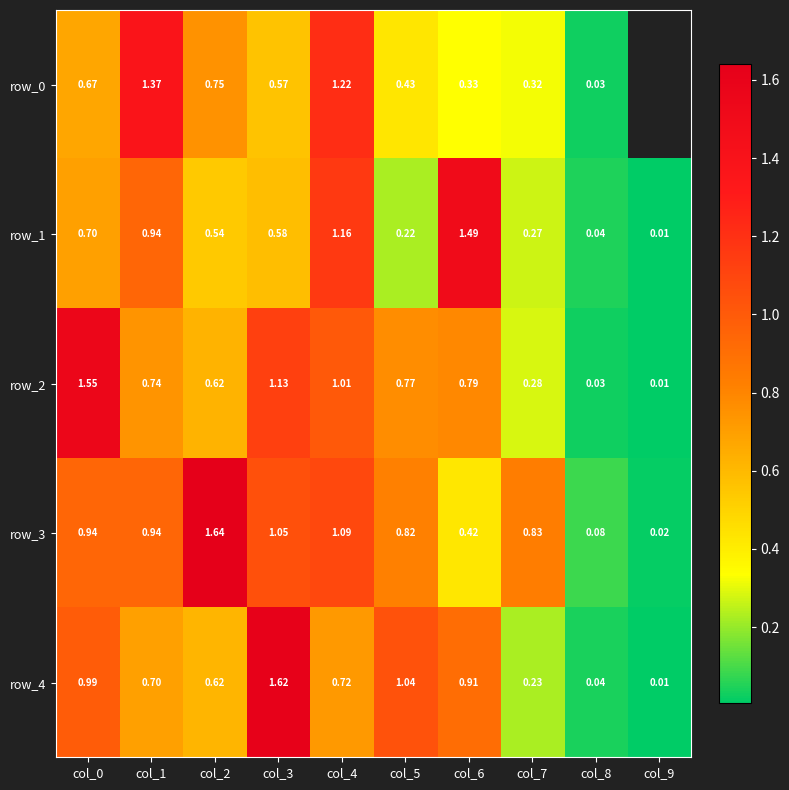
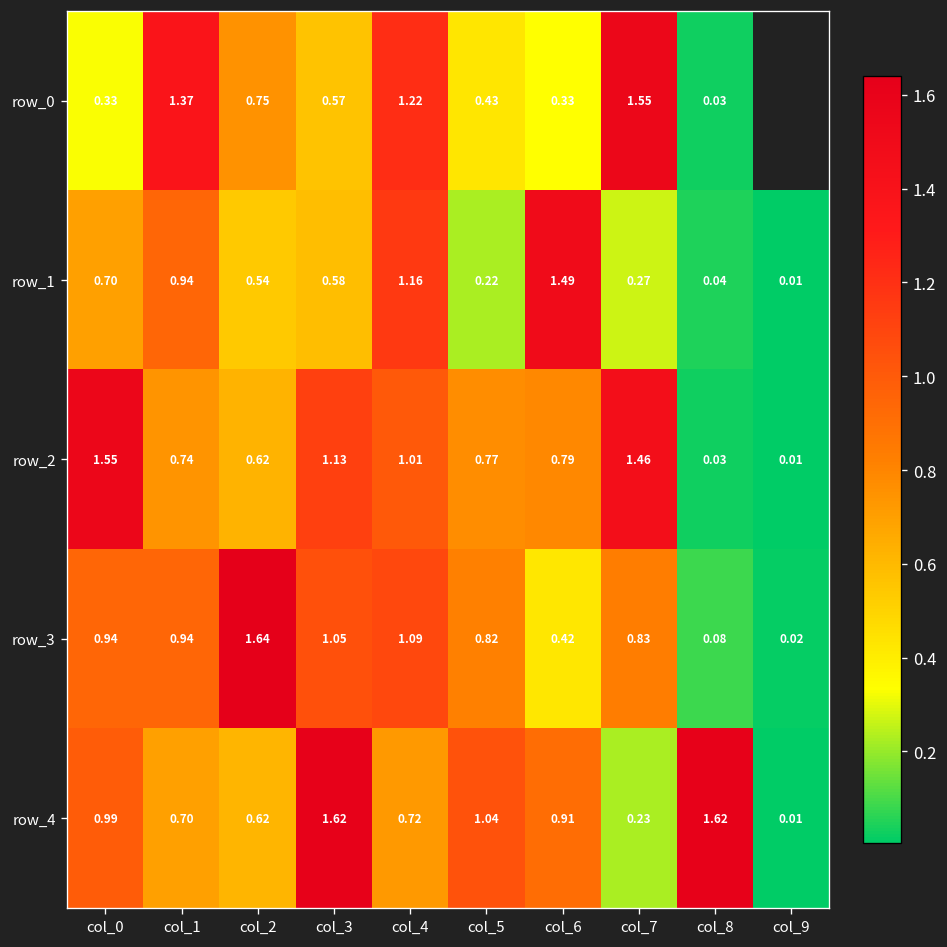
  {
    "row_0": {
-     "col_0": 0.67,
+     "col_0": 0.33,
      "col_1": 1.37,
      "col_2": 0.75,
      "col_3": 0.57,
      "col_4": 1.22,
      "col_5": 0.43,
      "col_6": 0.33,
-     "col_7": 0.32,
+     "col_7": 1.55,
      "col_8": 0.03
    },
    "row_1": {
      "col_0": 0.70,
      "col_1": 0.94,
      "col_2": 0.54,
      "col_3": 0.58,
      "col_4": 1.16,
      "col_5": 0.22,
      "col_6": 1.49,
      "col_7": 0.27,
      "col_8": 0.04,
      "col_9": 0.01
    },
    "row_2": {
      "col_0": 1.55,
      "col_1": 0.74,
      "col_2": 0.62,
      "col_3": 1.13,
      "col_4": 1.01,
      "col_5": 0.77,
      "col_6": 0.79,
-     "col_7": 0.28,
+     "col_7": 1.46,
      "col_8": 0.03,
      "col_9": 0.01
    },
    "row_3": {
      "col_0": 0.94,
      "col_1": 0.94,
      "col_2": 1.64,
      "col_3": 1.05,
      "col_4": 1.09,
      "col_5": 0.82,
      "col_6": 0.42,
      "col_7": 0.83,
      "col_8": 0.08,
      "col_9": 0.02
    },
    "row_4": {
      "col_0": 0.99,
      "col_1": 0.70,
      "col_2": 0.62,
      "col_3": 1.62,
      "col_4": 0.72,
      "col_5": 1.04,
      "col_6": 0.91,
      "col_7": 0.23,
-     "col_8": 0.04,
+     "col_8": 1.62,
      "col_9": 0.01
    }
  }
